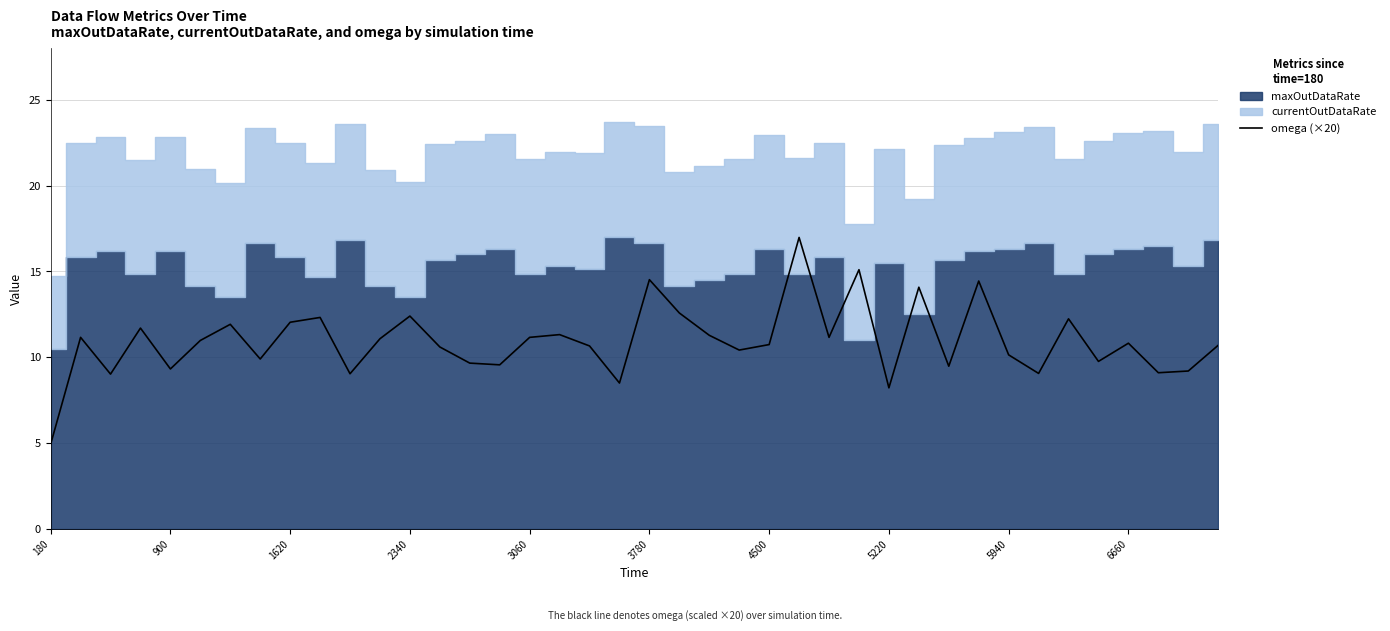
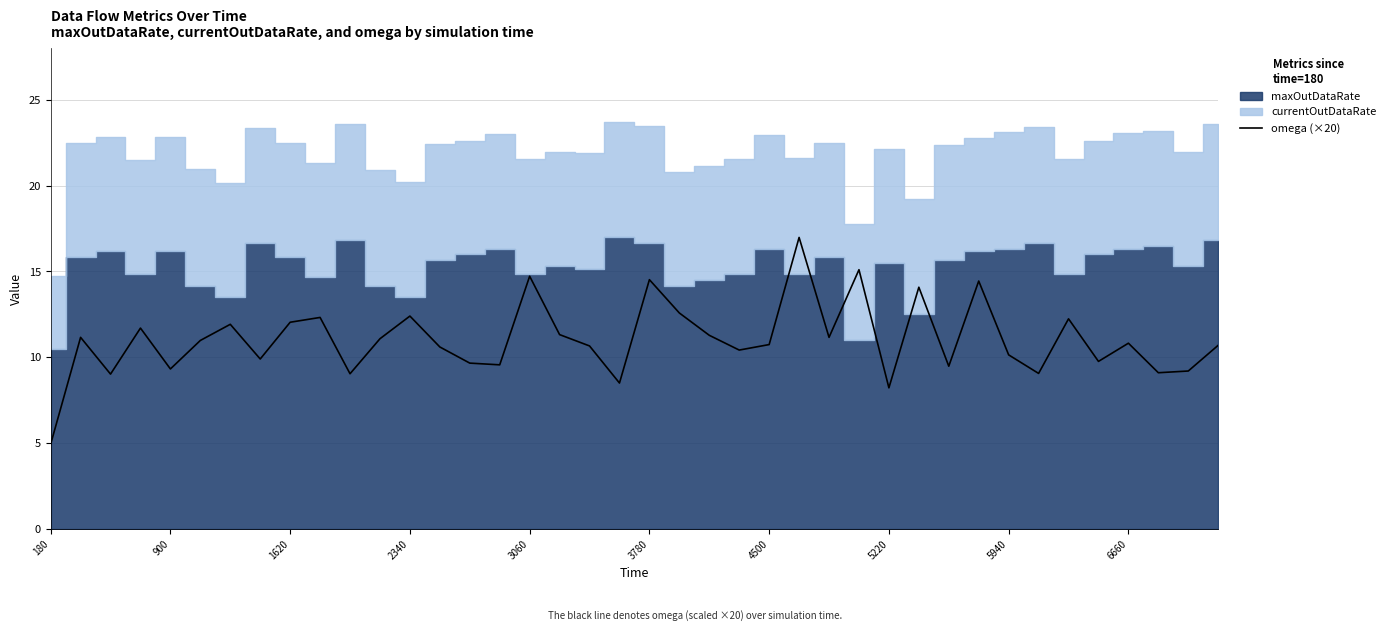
  {
    "omega (×20)": {
      "180": 4.9,
      "900": 9.3,
      "1620": 12.0,
      "2340": 12.4,
-     "3060": 11.2,
+     "3060": 14.7,
      "3780": 14.5,
      "4500": 10.7,
      "5220": 8.2,
      "5940": 10.1,
      "6660": 10.8
    }
  }
